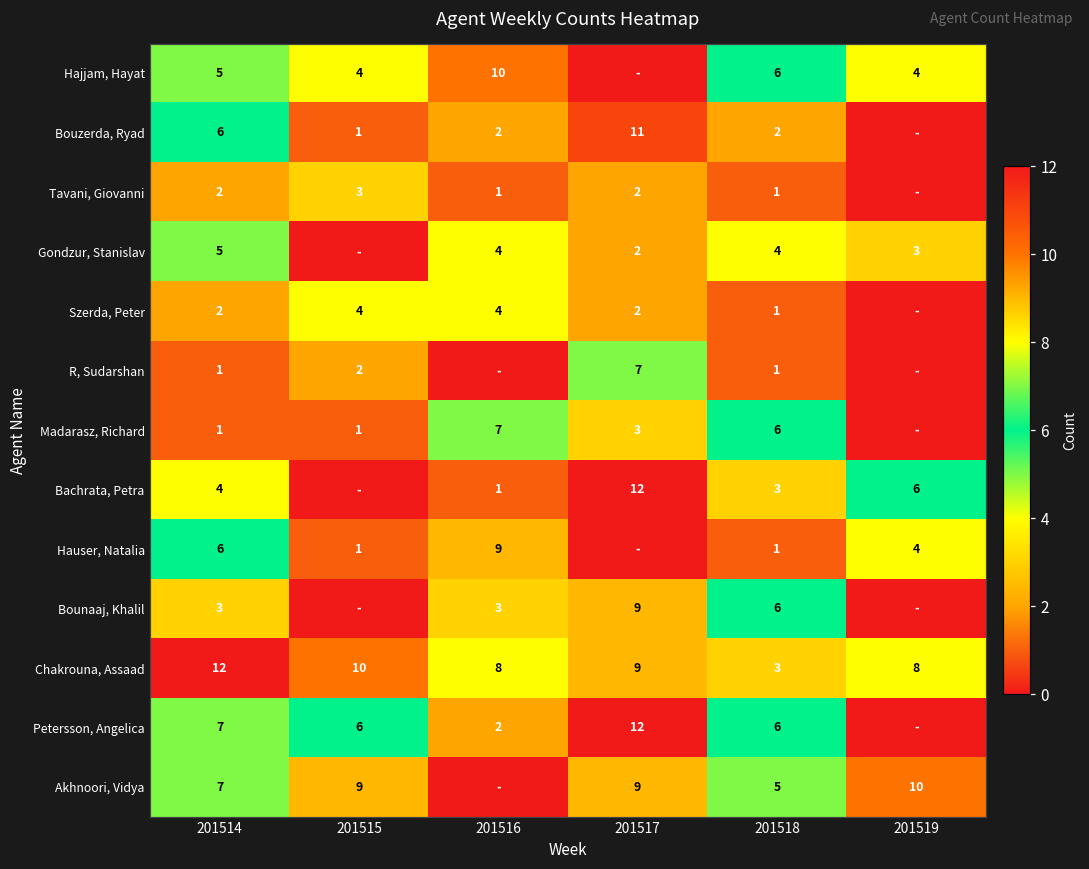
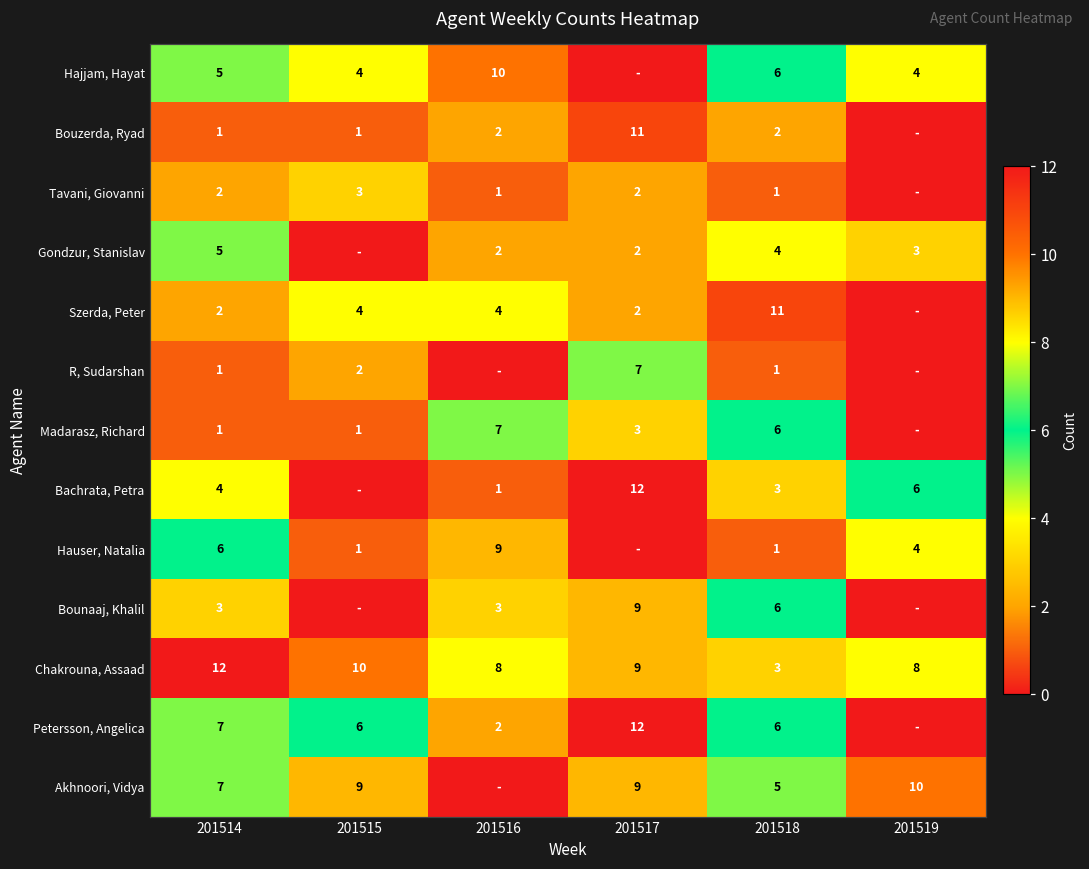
  {
    "Hajjam, Hayat": {
      "201514": 5,
      "201515": 4,
      "201516": 10,
      "201518": 6,
      "201519": 4
    },
    "Bouzerda, Ryad": {
-     "201514": 6,
+     "201514": 1,
      "201515": 1,
      "201516": 2,
      "201517": 11,
      "201518": 2
    },
    "Tavani, Giovanni": {
      "201514": 2,
      "201515": 3,
      "201516": 1,
      "201517": 2,
      "201518": 1
    },
    "Gondzur, Stanislav": {
      "201514": 5,
-     "201516": 4,
+     "201516": 2,
      "201517": 2,
      "201518": 4,
      "201519": 3
    },
    "Szerda, Peter": {
      "201514": 2,
      "201515": 4,
      "201516": 4,
      "201517": 2,
-     "201518": 1
+     "201518": 11
    },
    "R, Sudarshan": {
      "201514": 1,
      "201515": 2,
      "201517": 7,
      "201518": 1
    },
    "Madarasz, Richard": {
      "201514": 1,
      "201515": 1,
      "201516": 7,
      "201517": 3,
      "201518": 6
    },
    "Bachrata, Petra": {
      "201514": 4,
      "201516": 1,
      "201517": 12,
      "201518": 3,
      "201519": 6
    },
    "Hauser, Natalia": {
      "201514": 6,
      "201515": 1,
      "201516": 9,
      "201518": 1,
      "201519": 4
    },
    "Bounaaj, Khalil": {
      "201514": 3,
      "201516": 3,
      "201517": 9,
      "201518": 6
    },
    "Chakrouna, Assaad": {
      "201514": 12,
      "201515": 10,
      "201516": 8,
      "201517": 9,
      "201518": 3,
      "201519": 8
    },
    "Petersson, Angelica": {
      "201514": 7,
      "201515": 6,
      "201516": 2,
      "201517": 12,
      "201518": 6
    },
    "Akhnoori, Vidya": {
      "201514": 7,
      "201515": 9,
      "201517": 9,
      "201518": 5,
      "201519": 10
    }
  }
